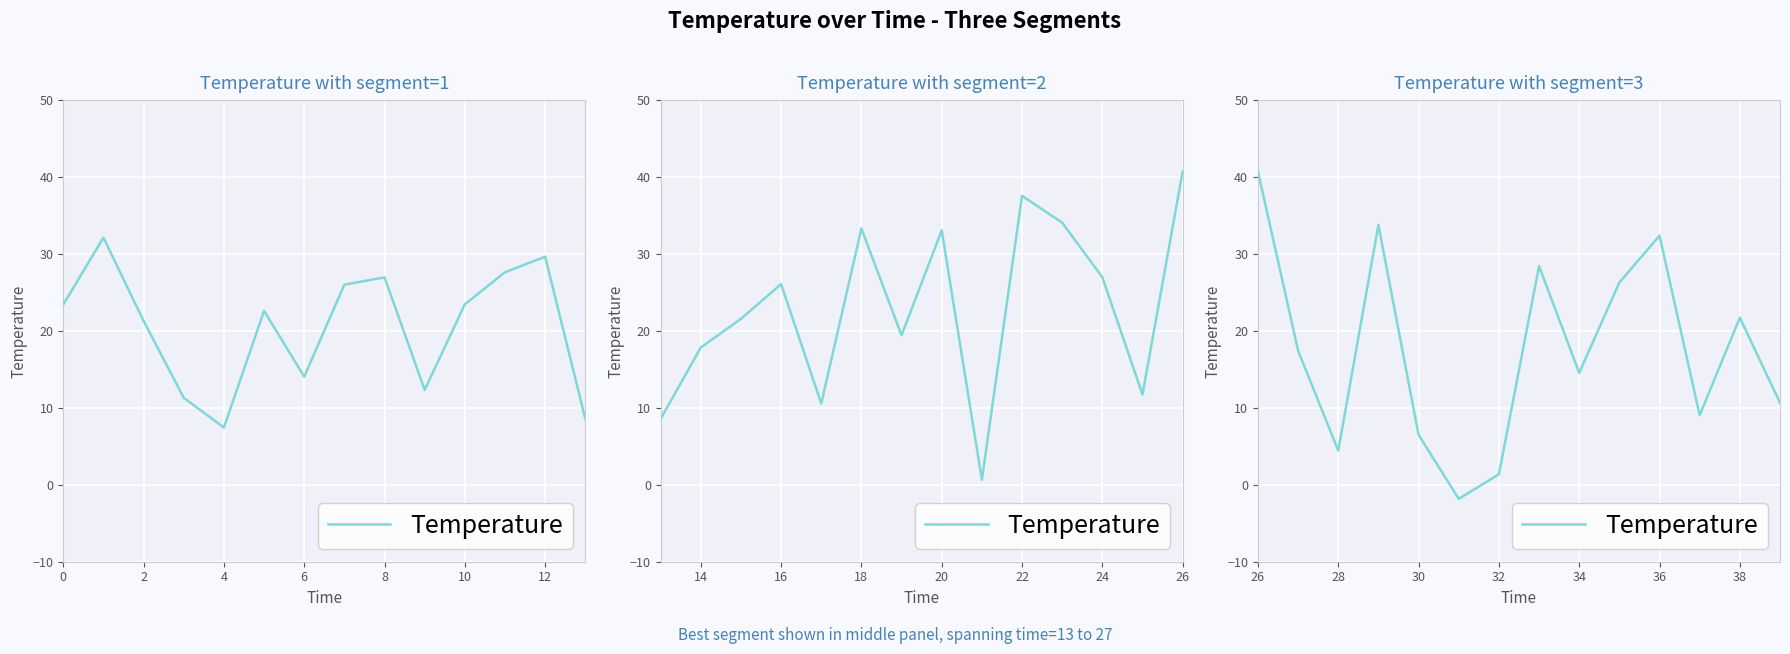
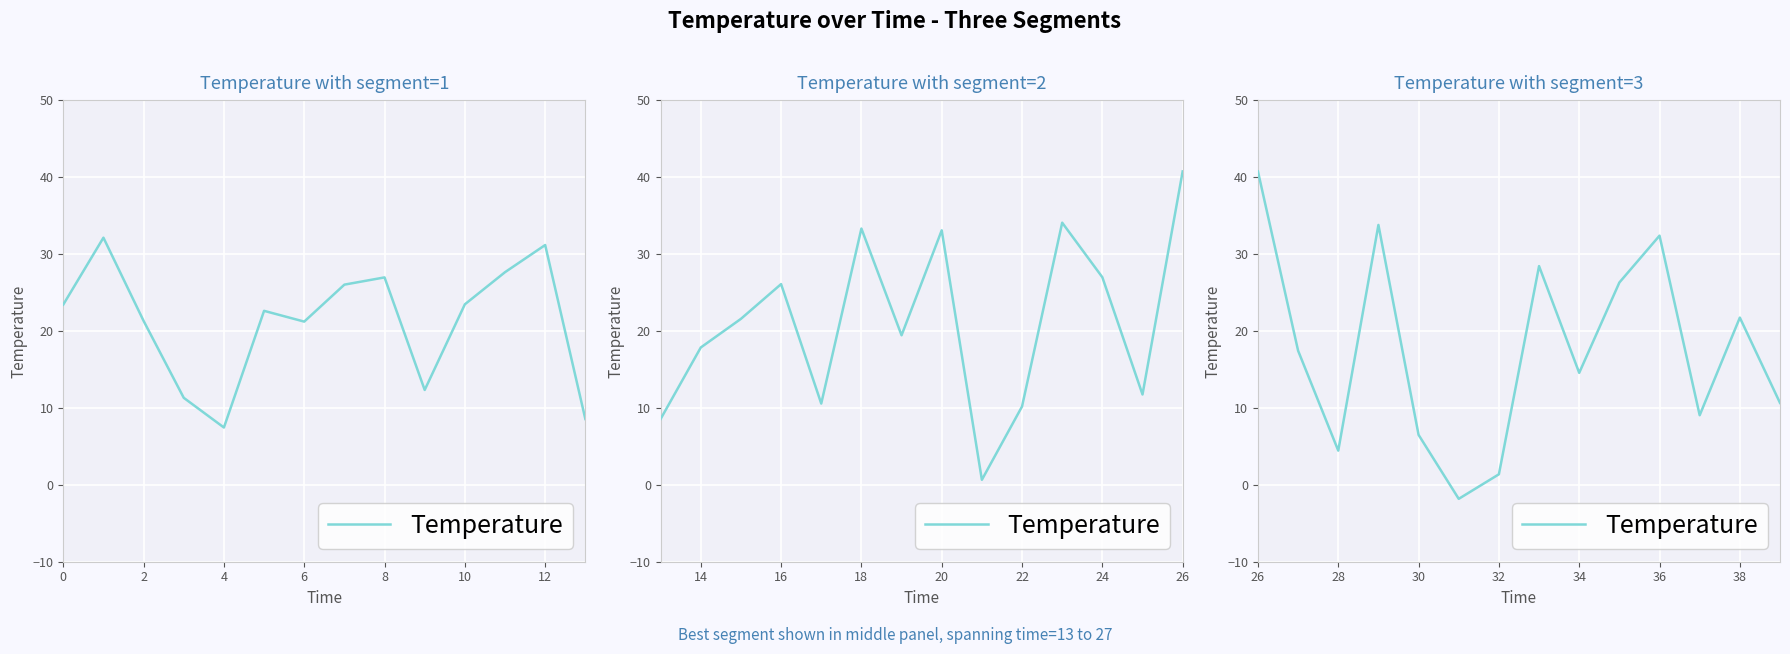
  {
    "Temperature with segment=1": {
      "0": 23,
      "2": 21,
      "4": 7,
-     "6": 14,
+     "6": 21,
      "8": 27,
      "10": 23,
-     "12": 30
+     "12": 31
    },
    "Temperature with segment=2": {
      "14": 18,
      "16": 26,
      "18": 33,
      "20": 33,
-     "22": 38,
+     "22": 10,
      "24": 27,
      "26": 41
    },
    "Temperature with segment=3": {
      "26": 41,
      "28": 4,
      "30": 6,
      "32": 1,
      "34": 15,
      "36": 32,
      "38": 22
    }
  }
